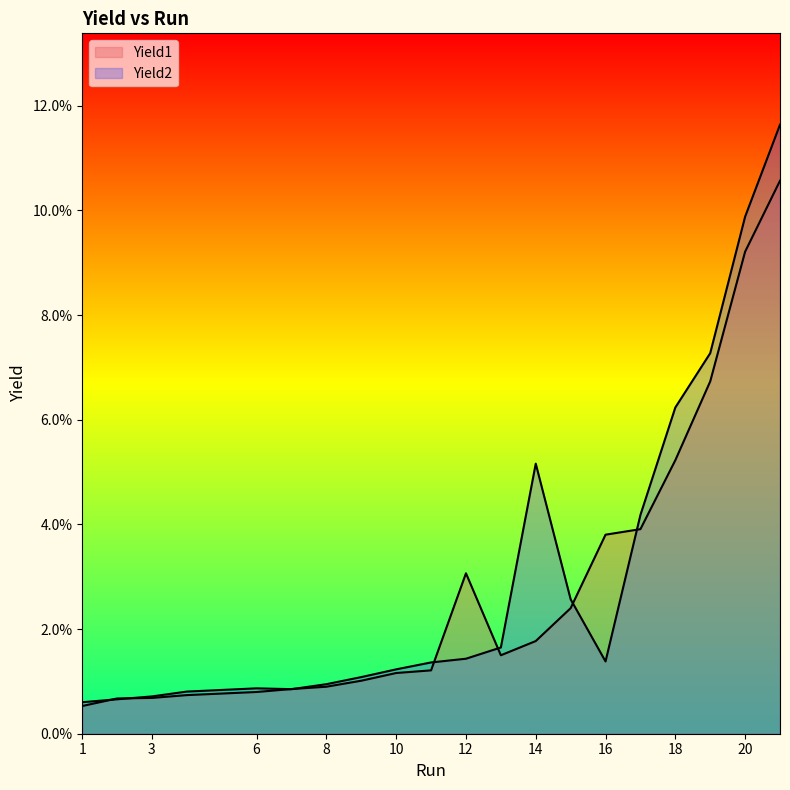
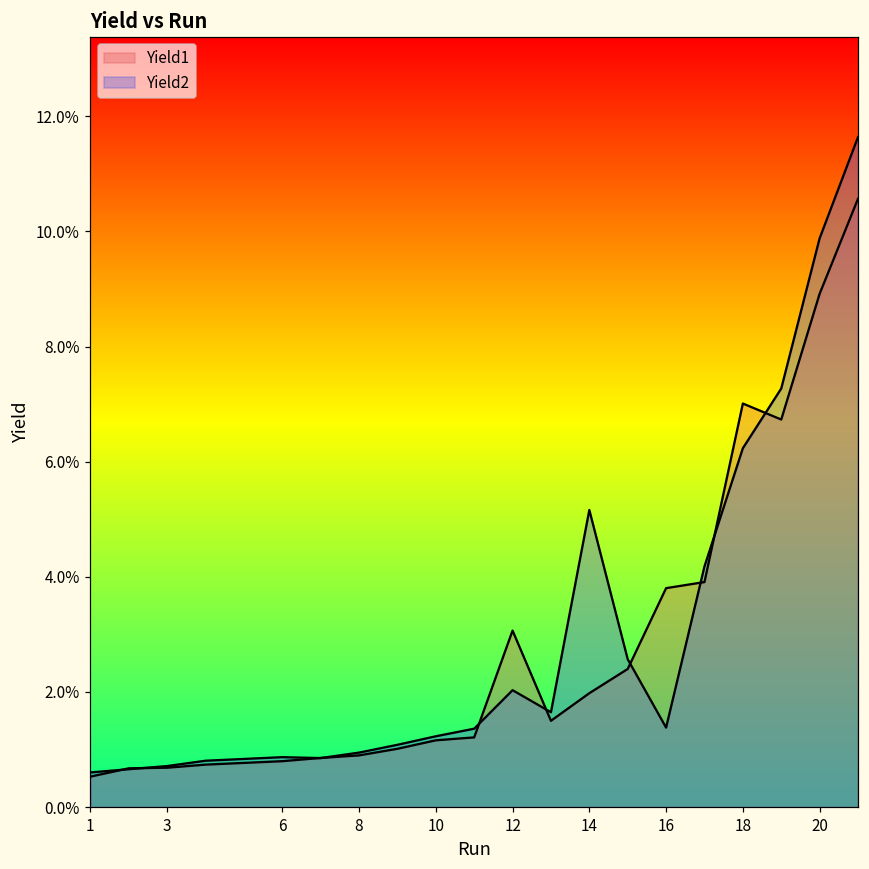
  {
    "Yield1": {
      "1": "0.5%",
      "6": "0.8%",
      "10": "1.2%",
      "12": "3.1%",
-     "14": "1.8%",
+     "14": "2.0%",
      "16": "3.8%",
-     "18": "5.2%",
-     "20": "9.2%"
+     "18": "7.0%",
+     "20": "8.9%"
    },
    "Yield2": {
      "1": "0.6%",
      "6": "0.9%",
      "10": "1.2%",
-     "12": "1.4%",
+     "12": "2.0%",
      "14": "5.2%",
      "16": "1.4%",
      "18": "6.2%",
      "20": "9.9%"
    }
  }
